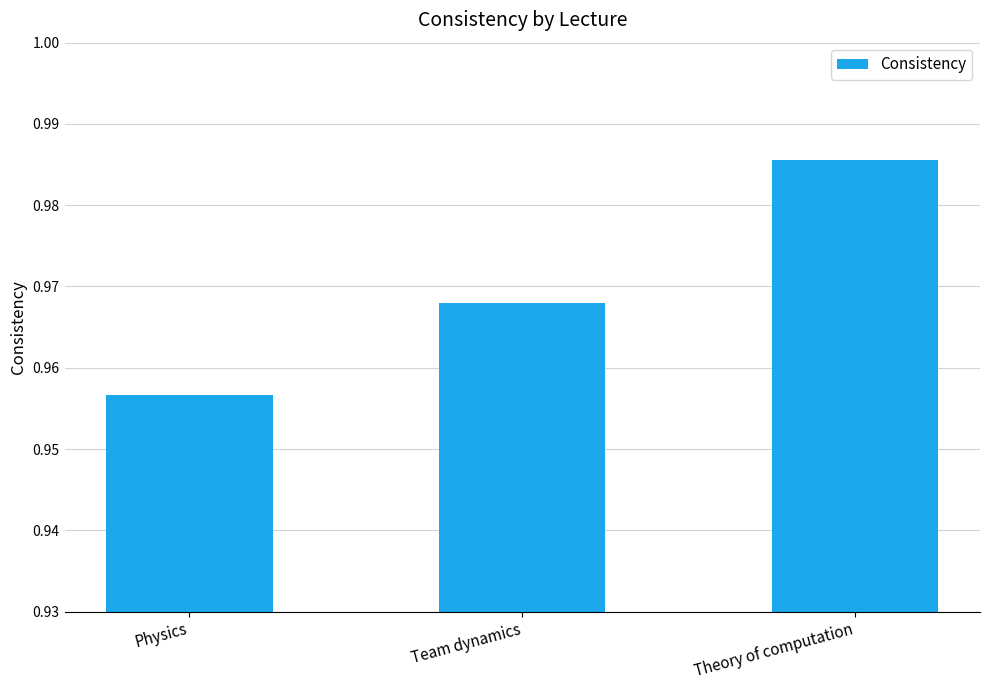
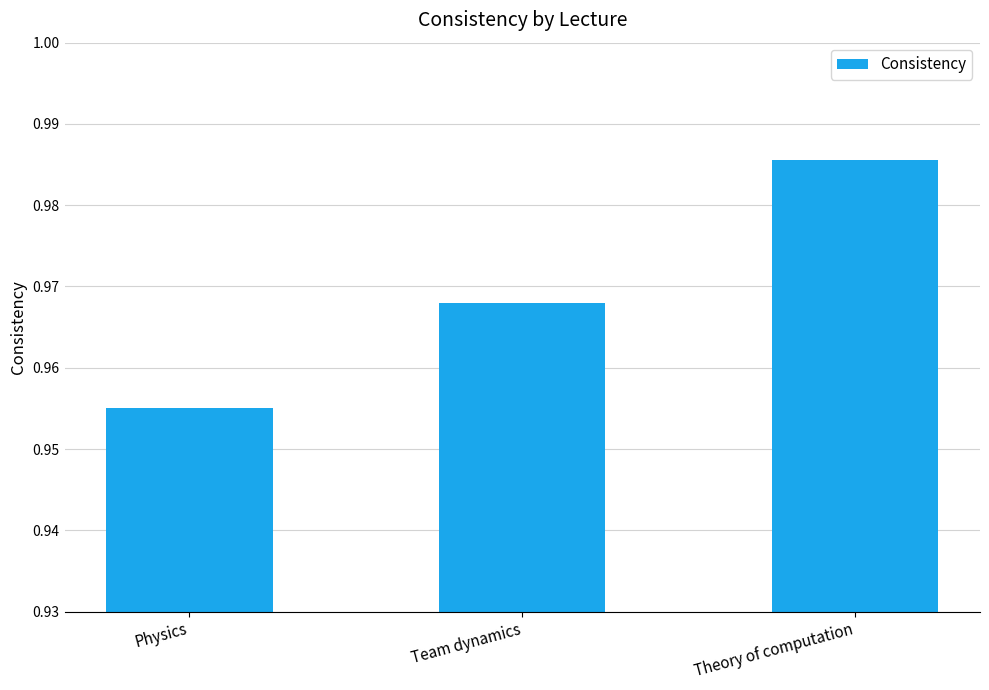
  {
-   "Physics": 0.957,
+   "Physics": 0.955,
    "Team dynamics": 0.968,
    "Theory of computation": 0.986
  }
